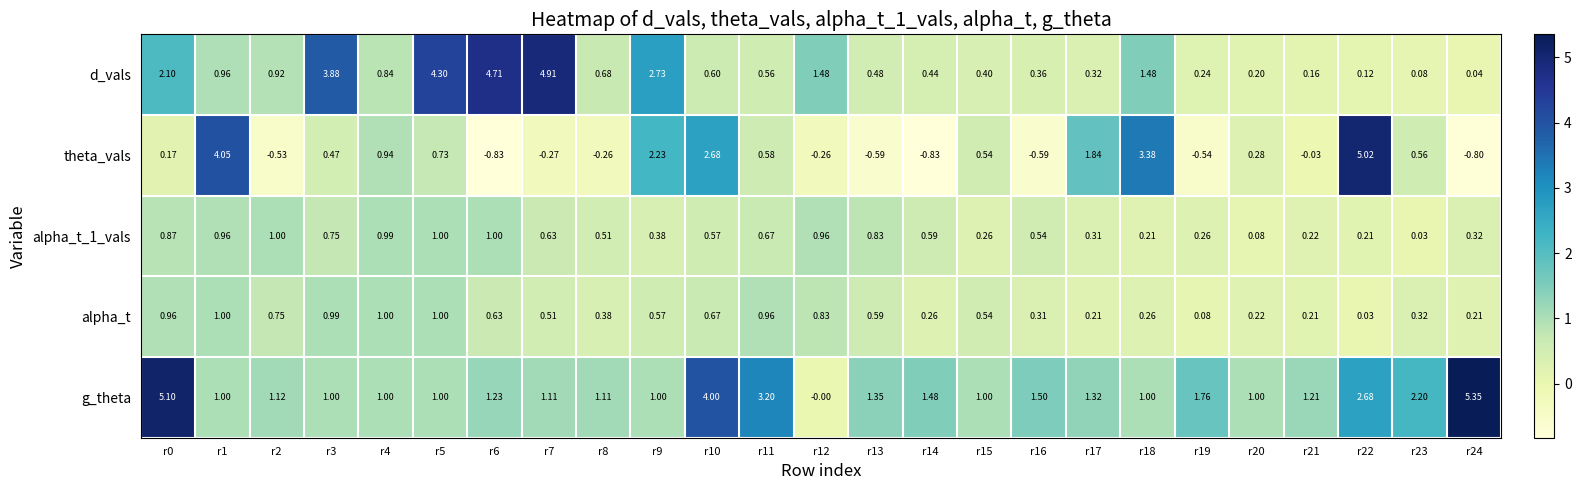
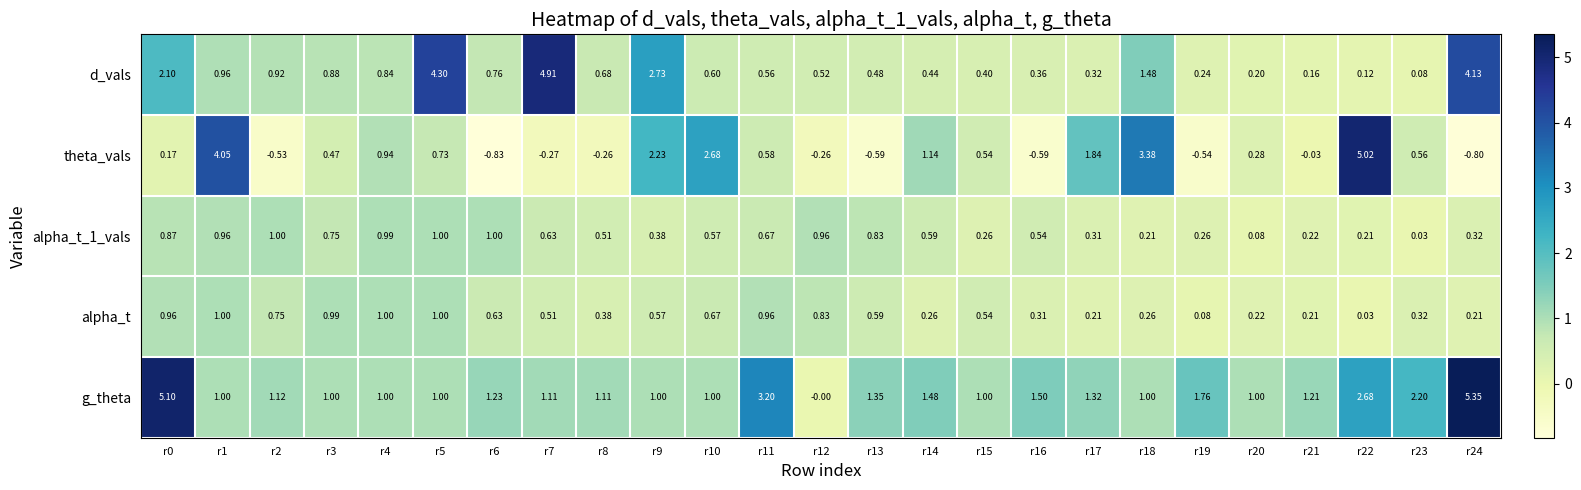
  {
    "d_vals": {
      "r0": 2.10,
      "r1": 0.96,
      "r2": 0.92,
-     "r3": 3.88,
+     "r3": 0.88,
      "r4": 0.84,
      "r5": 4.30,
-     "r6": 4.71,
+     "r6": 0.76,
      "r7": 4.91,
      "r8": 0.68,
      "r9": 2.73,
      "r10": 0.60,
      "r11": 0.56,
-     "r12": 1.48,
+     "r12": 0.52,
      "r13": 0.48,
      "r14": 0.44,
      "r15": 0.40,
      "r16": 0.36,
      "r17": 0.32,
      "r18": 1.48,
      "r19": 0.24,
      "r20": 0.20,
      "r21": 0.16,
      "r22": 0.12,
      "r23": 0.08,
-     "r24": 0.04
+     "r24": 4.13
    },
    "theta_vals": {
      "r0": 0.17,
      "r1": 4.05,
      "r2": -0.53,
      "r3": 0.47,
      "r4": 0.94,
      "r5": 0.73,
      "r6": -0.83,
      "r7": -0.27,
      "r8": -0.26,
      "r9": 2.23,
      "r10": 2.68,
      "r11": 0.58,
      "r12": -0.26,
      "r13": -0.59,
-     "r14": -0.83,
+     "r14": 1.14,
      "r15": 0.54,
      "r16": -0.59,
      "r17": 1.84,
      "r18": 3.38,
      "r19": -0.54,
      "r20": 0.28,
      "r21": -0.03,
      "r22": 5.02,
      "r23": 0.56,
      "r24": -0.80
    },
    "alpha_t_1_vals": {
      "r0": 0.87,
      "r1": 0.96,
      "r2": 1.00,
      "r3": 0.75,
      "r4": 0.99,
      "r5": 1.00,
      "r6": 1.00,
      "r7": 0.63,
      "r8": 0.51,
      "r9": 0.38,
      "r10": 0.57,
      "r11": 0.67,
      "r12": 0.96,
      "r13": 0.83,
      "r14": 0.59,
      "r15": 0.26,
      "r16": 0.54,
      "r17": 0.31,
      "r18": 0.21,
      "r19": 0.26,
      "r20": 0.08,
      "r21": 0.22,
      "r22": 0.21,
      "r23": 0.03,
      "r24": 0.32
    },
    "alpha_t": {
      "r0": 0.96,
      "r1": 1.00,
      "r2": 0.75,
      "r3": 0.99,
      "r4": 1.00,
      "r5": 1.00,
      "r6": 0.63,
      "r7": 0.51,
      "r8": 0.38,
      "r9": 0.57,
      "r10": 0.67,
      "r11": 0.96,
      "r12": 0.83,
      "r13": 0.59,
      "r14": 0.26,
      "r15": 0.54,
      "r16": 0.31,
      "r17": 0.21,
      "r18": 0.26,
      "r19": 0.08,
      "r20": 0.22,
      "r21": 0.21,
      "r22": 0.03,
      "r23": 0.32,
      "r24": 0.21
    },
    "g_theta": {
      "r0": 5.10,
      "r1": 1.00,
      "r2": 1.12,
      "r3": 1.00,
      "r4": 1.00,
      "r5": 1.00,
      "r6": 1.23,
      "r7": 1.11,
      "r8": 1.11,
      "r9": 1.00,
-     "r10": 4.00,
+     "r10": 1.00,
      "r11": 3.20,
      "r12": -0.00,
      "r13": 1.35,
      "r14": 1.48,
      "r15": 1.00,
      "r16": 1.50,
      "r17": 1.32,
      "r18": 1.00,
      "r19": 1.76,
      "r20": 1.00,
      "r21": 1.21,
      "r22": 2.68,
      "r23": 2.20,
      "r24": 5.35
    }
  }
